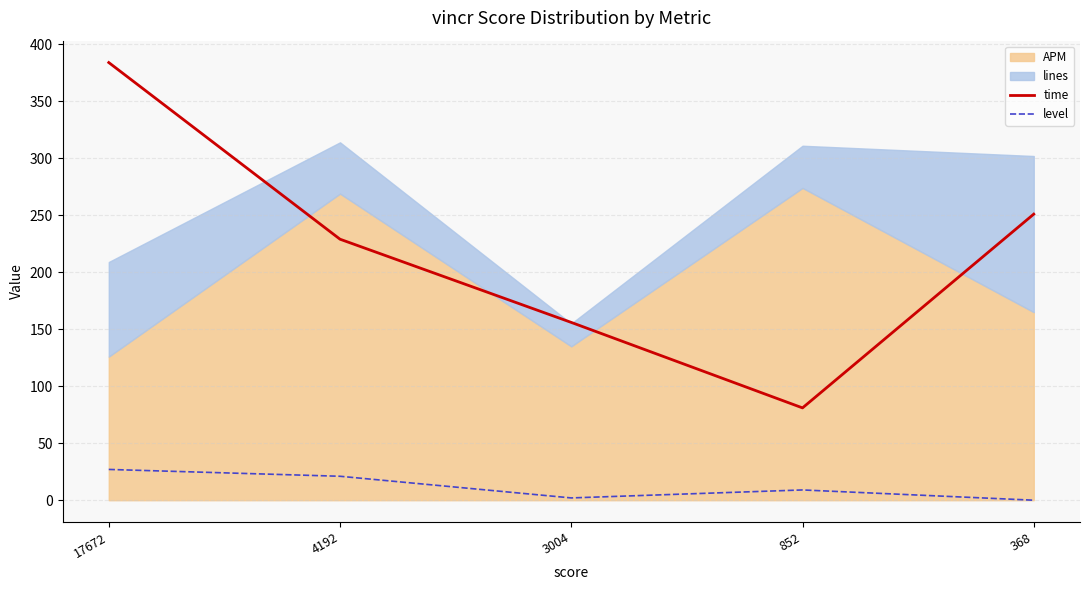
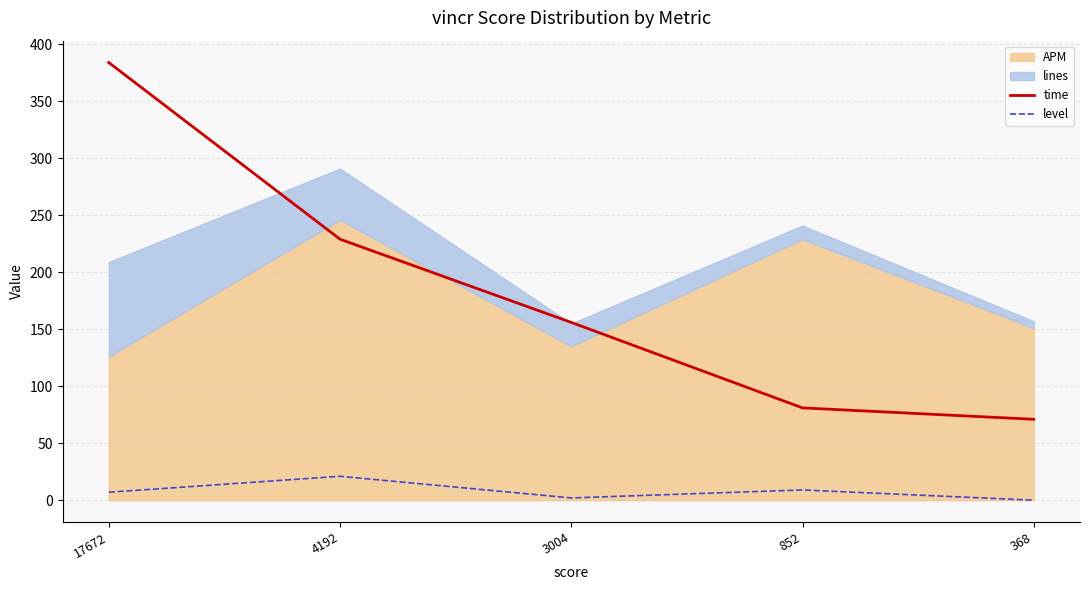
  {
    "time": {
      "17672": 384,
      "4192": 229,
      "852": 81,
-     "368": 251
+     "368": 71
    },
    "APM": {
      "17672": 126,
-     "4192": 269,
+     "4192": 246,
      "3004": 135,
-     "852": 274,
-     "368": 165
+     "852": 229,
+     "368": 151
    },
    "level": {
-     "17672": 27,
+     "17672": 7,
      "4192": 21,
      "3004": 2,
      "852": 9,
      "368": 0
    },
    "lines": {
      "17672": 83,
      "4192": 45,
-     "852": 37,
-     "368": 137
+     "852": 12,
+     "368": 6
    }
  }
